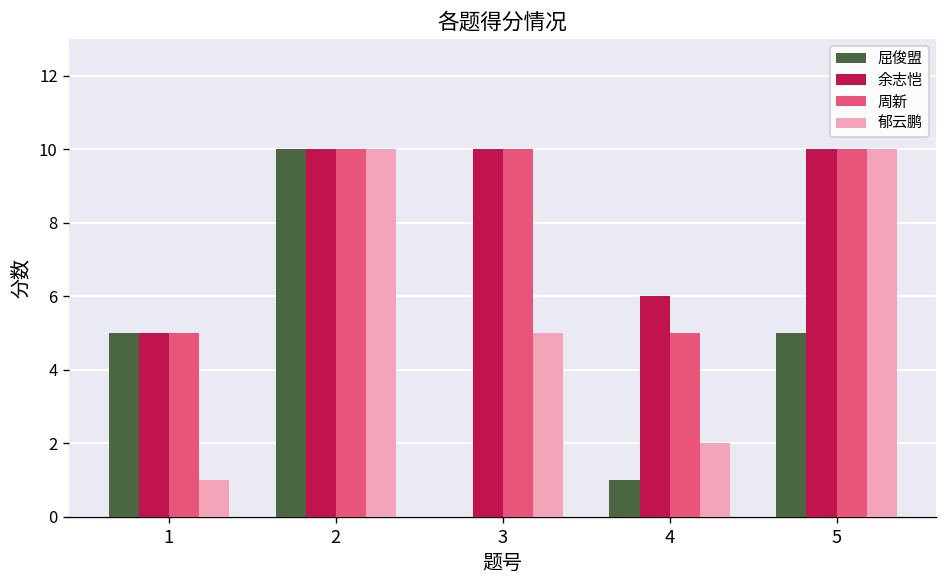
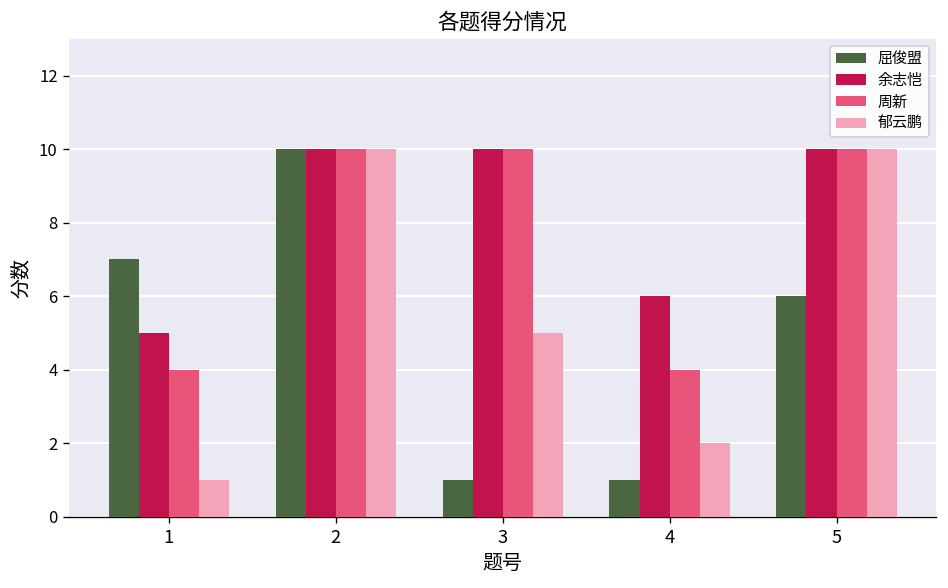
  {
    "屈俊盟": {
-     "1": 5,
+     "1": 7,
      "2": 10,
-     "3": 0,
+     "3": 1,
      "4": 1,
-     "5": 5
+     "5": 6
    },
    "余志恺": {
      "1": 5,
      "2": 10,
      "3": 10,
      "4": 6,
      "5": 10
    },
    "周新": {
-     "1": 5,
+     "1": 4,
      "2": 10,
      "3": 10,
-     "4": 5,
+     "4": 4,
      "5": 10
    },
    "郁云鹏": {
      "1": 1,
      "2": 10,
      "3": 5,
      "4": 2,
      "5": 10
    }
  }
